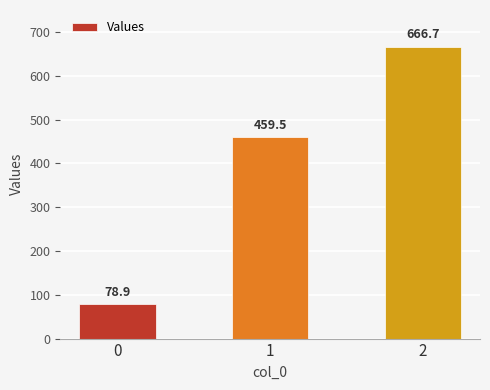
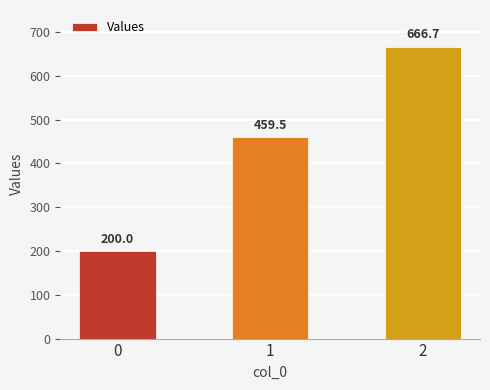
  {
-   "0": 78.9,
+   "0": 200.0,
    "1": 459.5,
    "2": 666.7
  }
